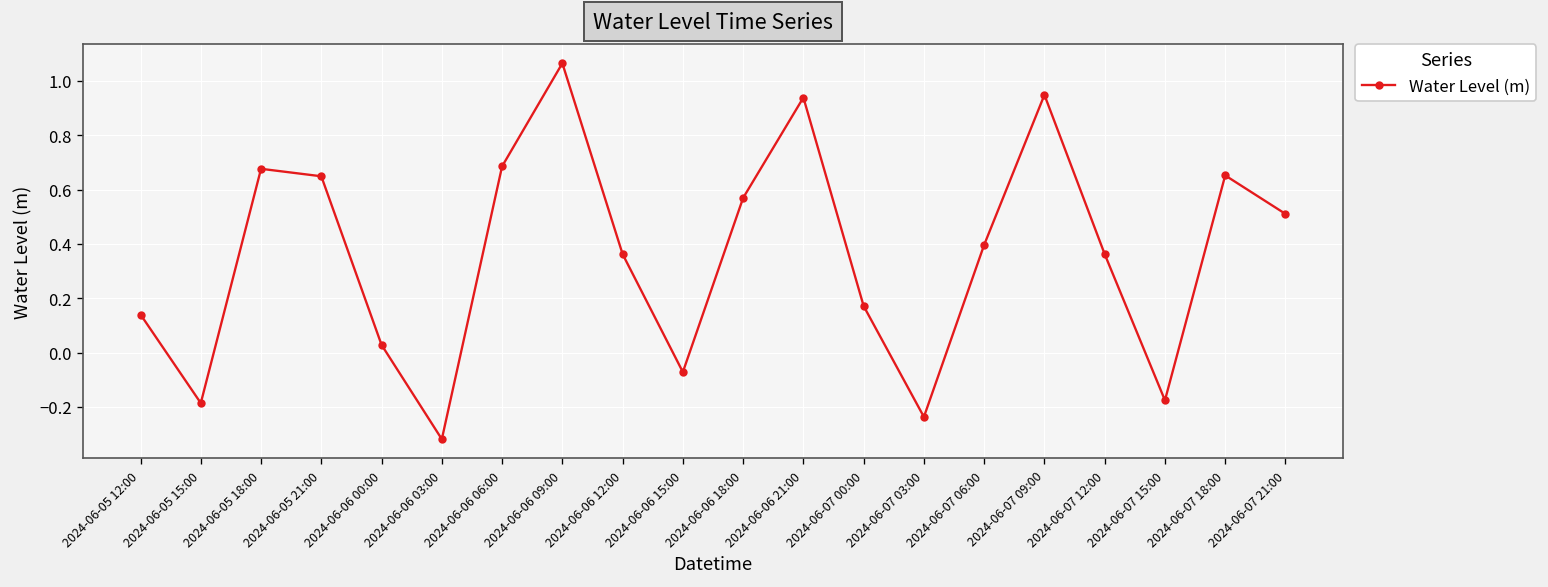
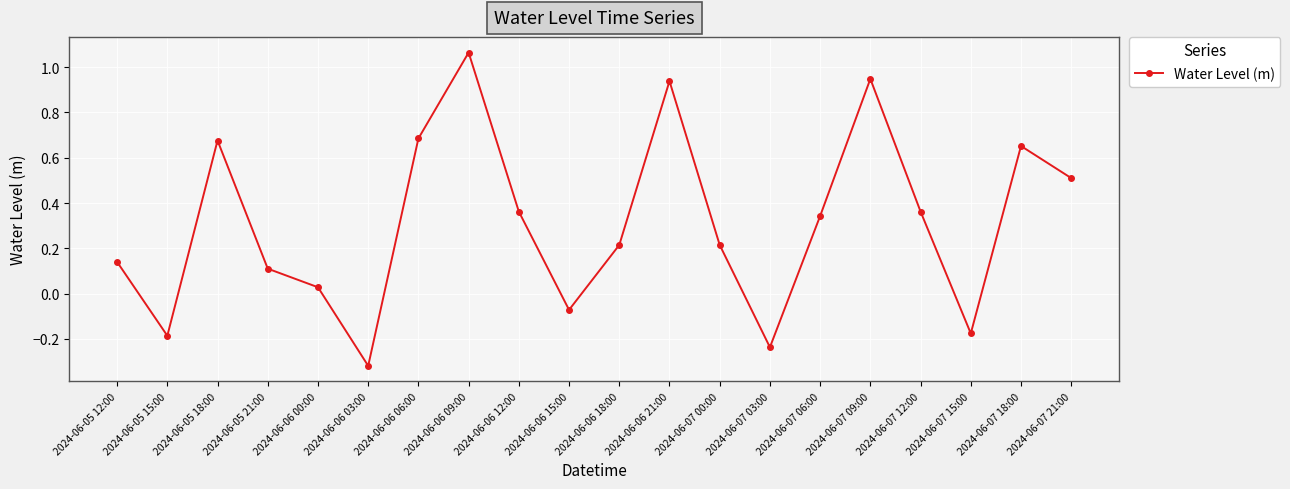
  {
    "2024-06-05 12:00": 0.14,
    "2024-06-05 15:00": -0.19,
    "2024-06-05 18:00": 0.68,
-   "2024-06-05 21:00": 0.65,
+   "2024-06-05 21:00": 0.11,
    "2024-06-06 00:00": 0.03,
    "2024-06-06 03:00": -0.32,
    "2024-06-06 06:00": 0.69,
    "2024-06-06 09:00": 1.06,
    "2024-06-06 12:00": 0.36,
    "2024-06-06 15:00": -0.07,
-   "2024-06-06 18:00": 0.57,
+   "2024-06-06 18:00": 0.21,
    "2024-06-06 21:00": 0.94,
-   "2024-06-07 00:00": 0.17,
+   "2024-06-07 00:00": 0.21,
    "2024-06-07 03:00": -0.24,
-   "2024-06-07 06:00": 0.40,
+   "2024-06-07 06:00": 0.34,
    "2024-06-07 09:00": 0.95,
    "2024-06-07 12:00": 0.36,
    "2024-06-07 15:00": -0.18,
    "2024-06-07 18:00": 0.65,
    "2024-06-07 21:00": 0.51
  }
